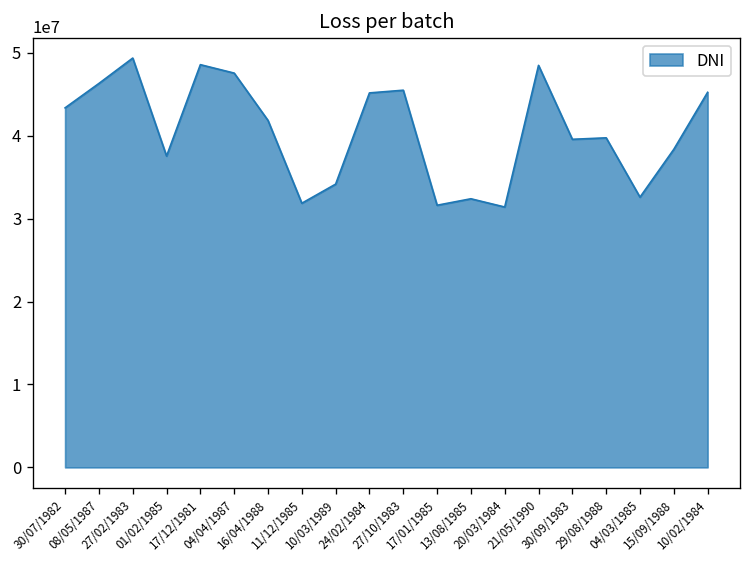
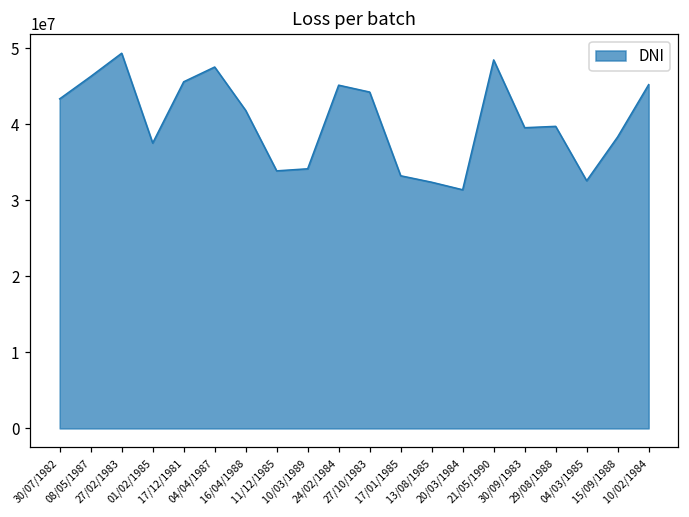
  {
    "30/07/1982": 43000000,
    "08/05/1987": 46000000,
    "27/02/1983": 49000000,
    "01/02/1985": 38000000,
-   "17/12/1981": 49000000,
+   "17/12/1981": 46000000,
    "04/04/1987": 48000000,
    "16/04/1988": 42000000,
-   "11/12/1985": 32000000,
+   "11/12/1985": 34000000,
    "10/03/1989": 34000000,
    "24/02/1984": 45000000,
-   "27/10/1983": 45000000,
-   "17/01/1985": 32000000,
+   "27/10/1983": 44000000,
+   "17/01/1985": 33000000,
    "13/08/1985": 32000000,
    "20/03/1984": 31000000,
    "21/05/1990": 48000000,
    "30/09/1983": 40000000,
    "29/08/1988": 40000000,
    "04/03/1985": 33000000,
    "15/09/1988": 38000000,
    "10/02/1984": 45000000
  }
